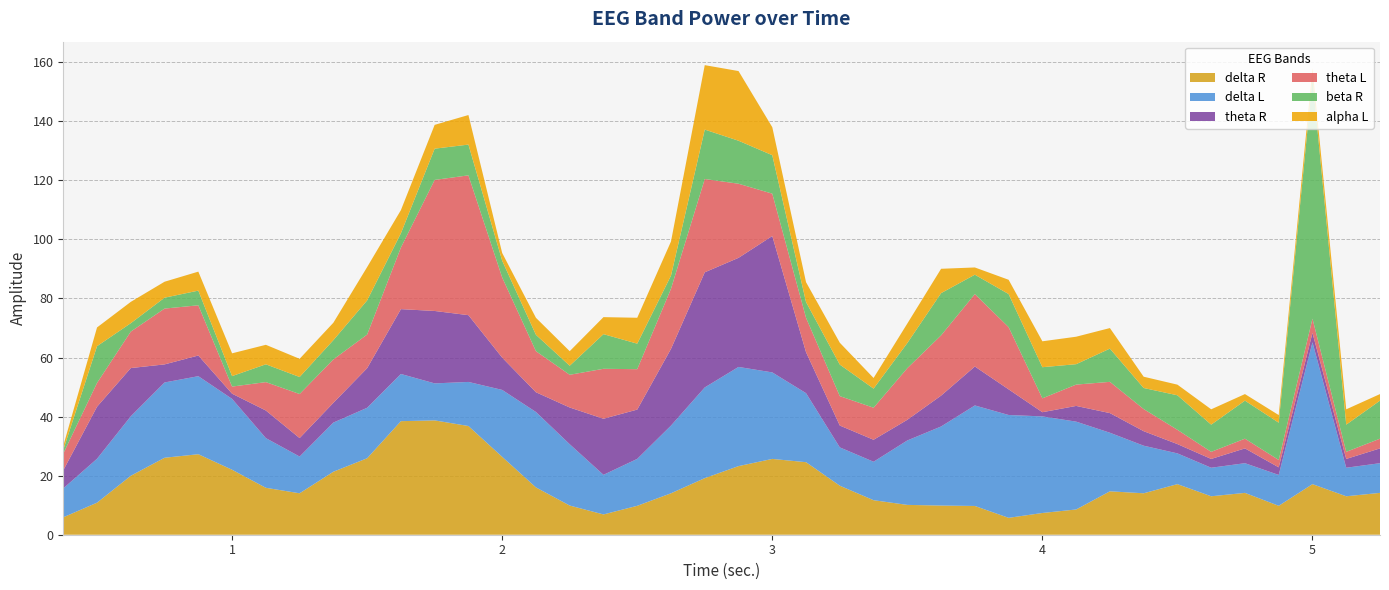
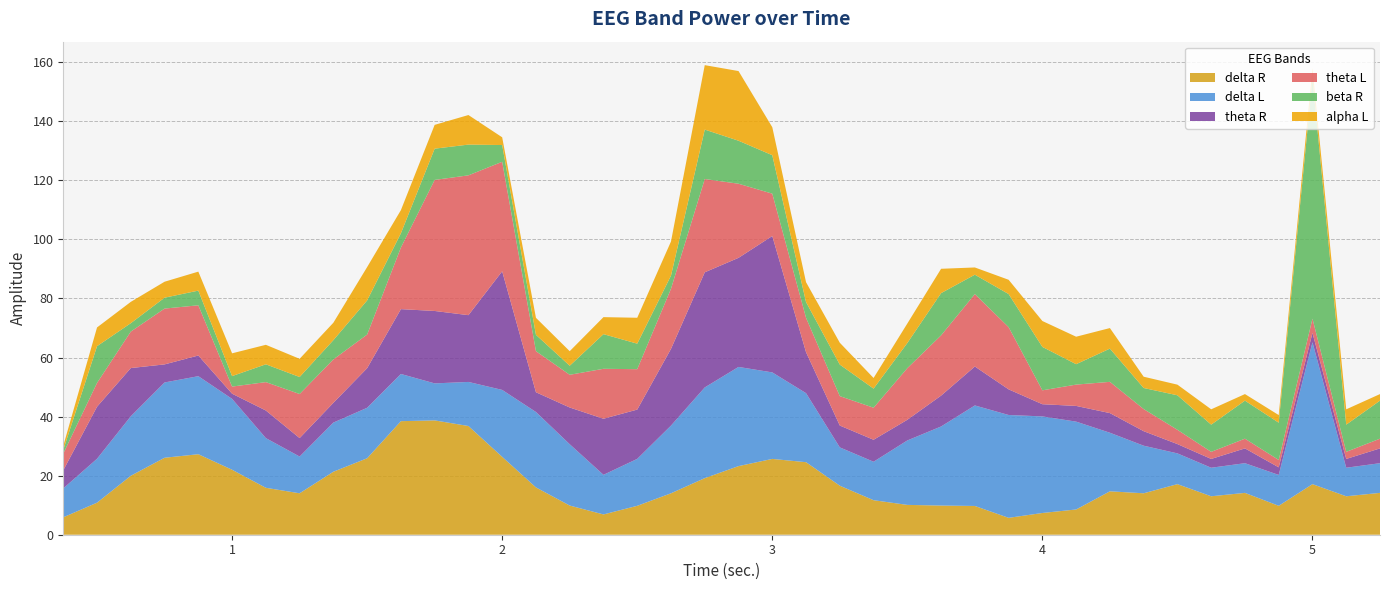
  {
    "delta L": {
      "1": 24,
      "2": 23,
      "3": 29,
      "4": 33,
      "5": 48
    },
    "theta R": {
      "1": 2,
-     "2": 11,
+     "2": 40,
      "3": 46,
-     "4": 1,
+     "4": 4,
      "5": 3
    },
    "theta L": {
      "1": 2,
-     "2": 27,
+     "2": 37,
      "3": 14,
      "4": 5,
      "5": 5
    },
    "beta R": {
      "1": 4,
      "2": 6,
      "3": 13,
-     "4": 11
+     "4": 15
    }
  }
